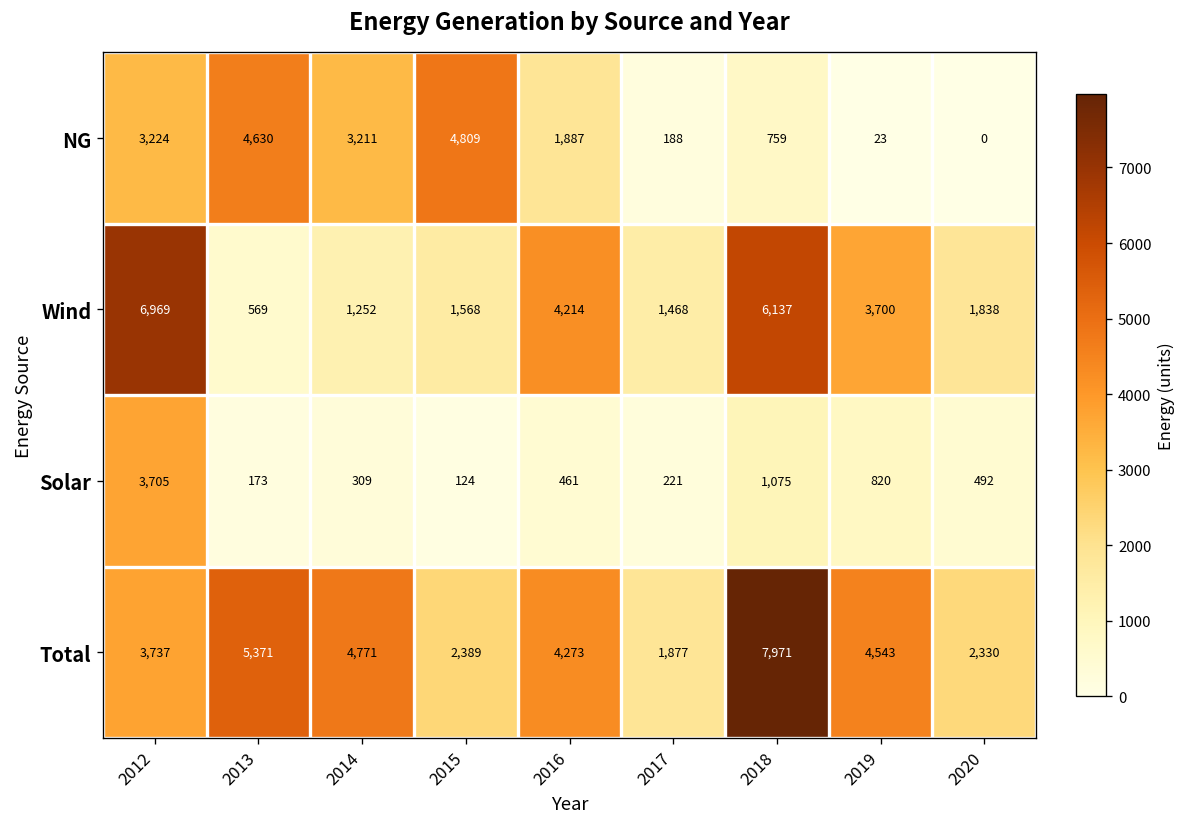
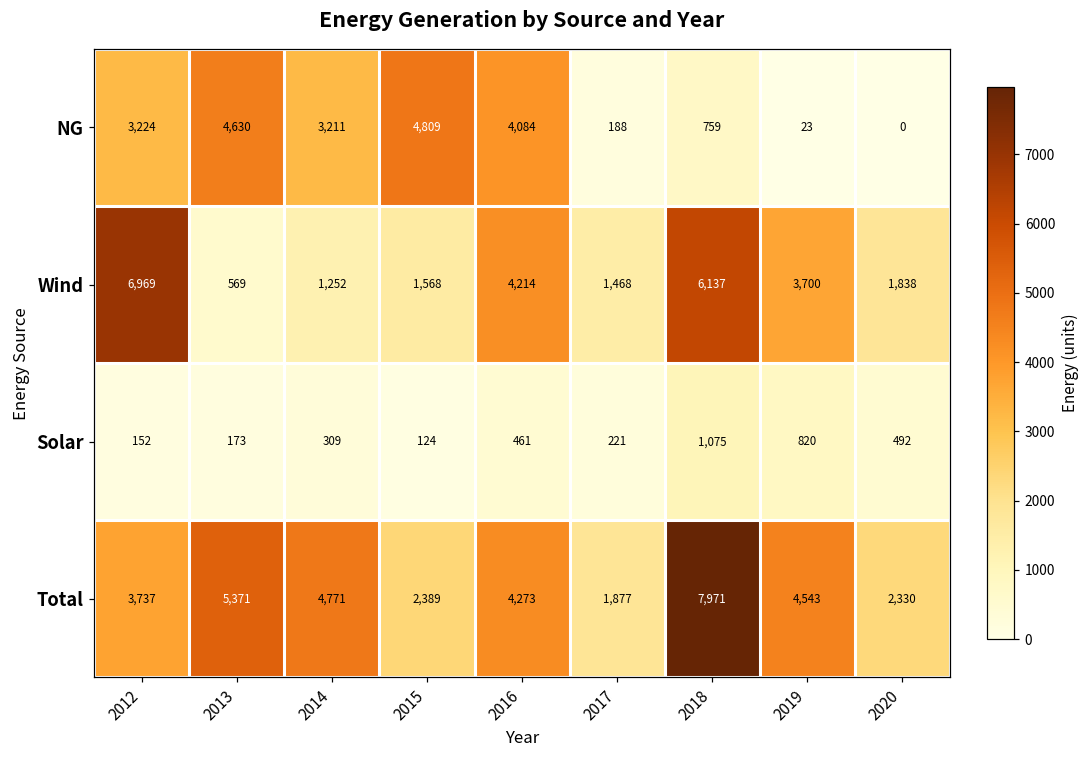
  {
    "NG": {
      "2012": "3,224",
      "2013": "4,630",
      "2014": "3,211",
      "2015": "4,809",
-     "2016": "1,887",
+     "2016": "4,084",
      "2017": "188",
      "2018": "759",
      "2019": "23",
      "2020": "0"
    },
    "Wind": {
      "2012": "6,969",
      "2013": "569",
      "2014": "1,252",
      "2015": "1,568",
      "2016": "4,214",
      "2017": "1,468",
      "2018": "6,137",
      "2019": "3,700",
      "2020": "1,838"
    },
    "Solar": {
-     "2012": "3,705",
+     "2012": "152",
      "2013": "173",
      "2014": "309",
      "2015": "124",
      "2016": "461",
      "2017": "221",
      "2018": "1,075",
      "2019": "820",
      "2020": "492"
    },
    "Total": {
      "2012": "3,737",
      "2013": "5,371",
      "2014": "4,771",
      "2015": "2,389",
      "2016": "4,273",
      "2017": "1,877",
      "2018": "7,971",
      "2019": "4,543",
      "2020": "2,330"
    }
  }
